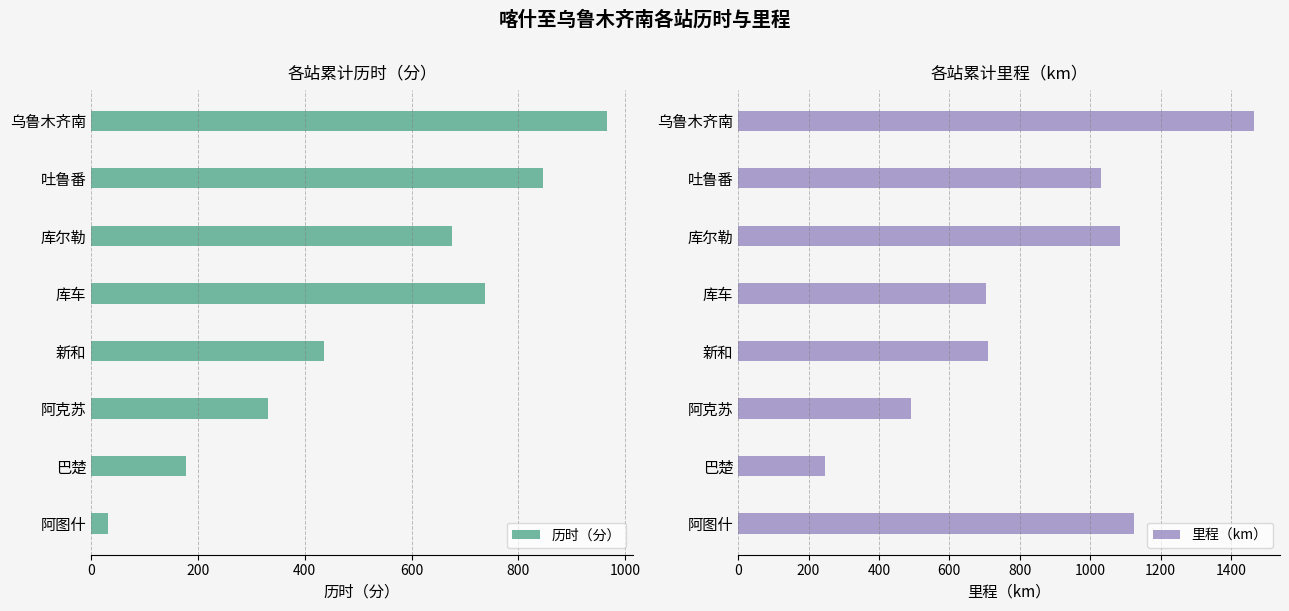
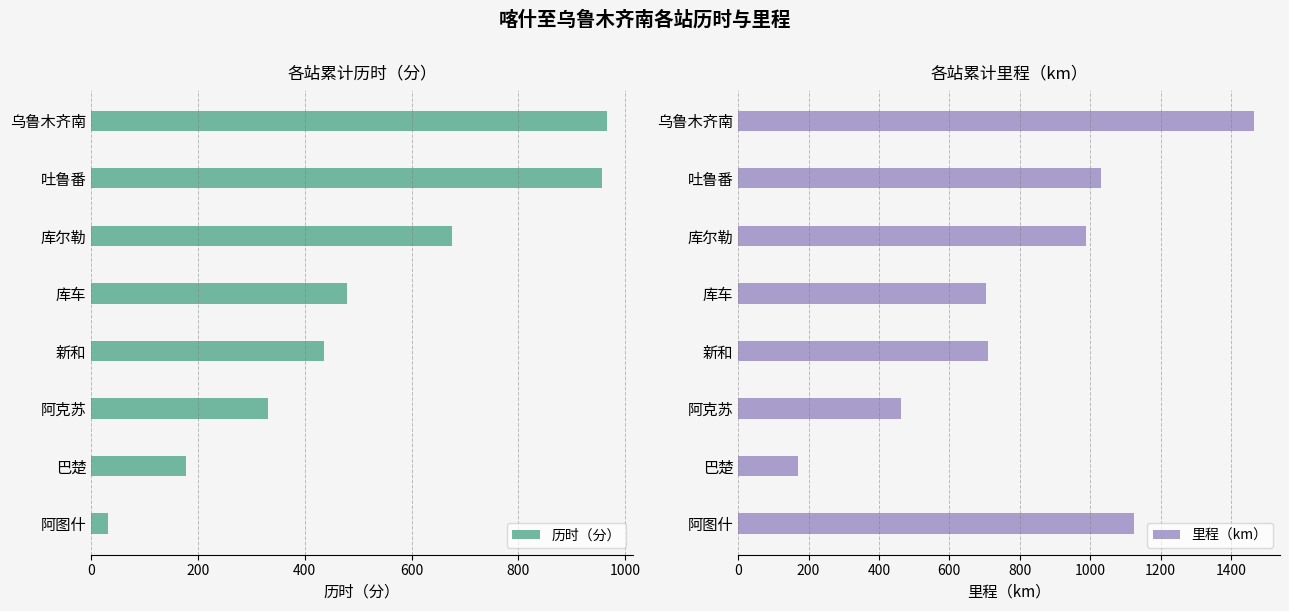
  {
    "各站累计历时（分）": {
      "乌鲁木齐南": 970,
-     "吐鲁番": 850,
+     "吐鲁番": 960,
      "库尔勒": 680,
-     "库车": 740,
+     "库车": 480,
      "新和": 440,
      "阿克苏": 330,
      "巴楚": 180,
      "阿图什": 30
    },
    "各站累计里程（km）": {
      "乌鲁木齐南": 1470,
      "吐鲁番": 1030,
-     "库尔勒": 1090,
+     "库尔勒": 990,
      "库车": 710,
      "新和": 710,
-     "阿克苏": 490,
-     "巴楚": 250,
+     "阿克苏": 460,
+     "巴楚": 170,
      "阿图什": 1120
    }
  }
